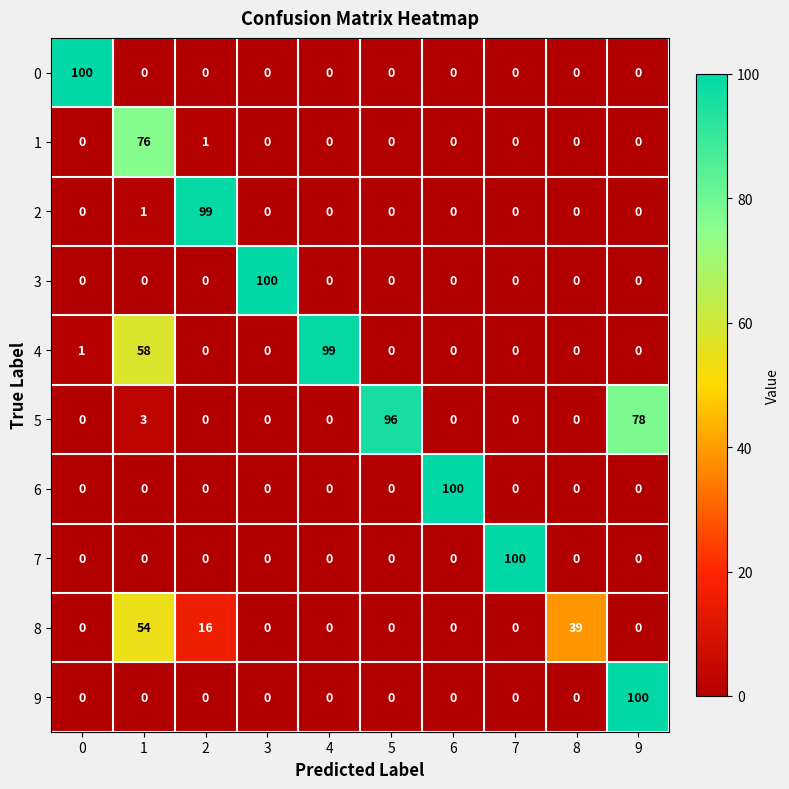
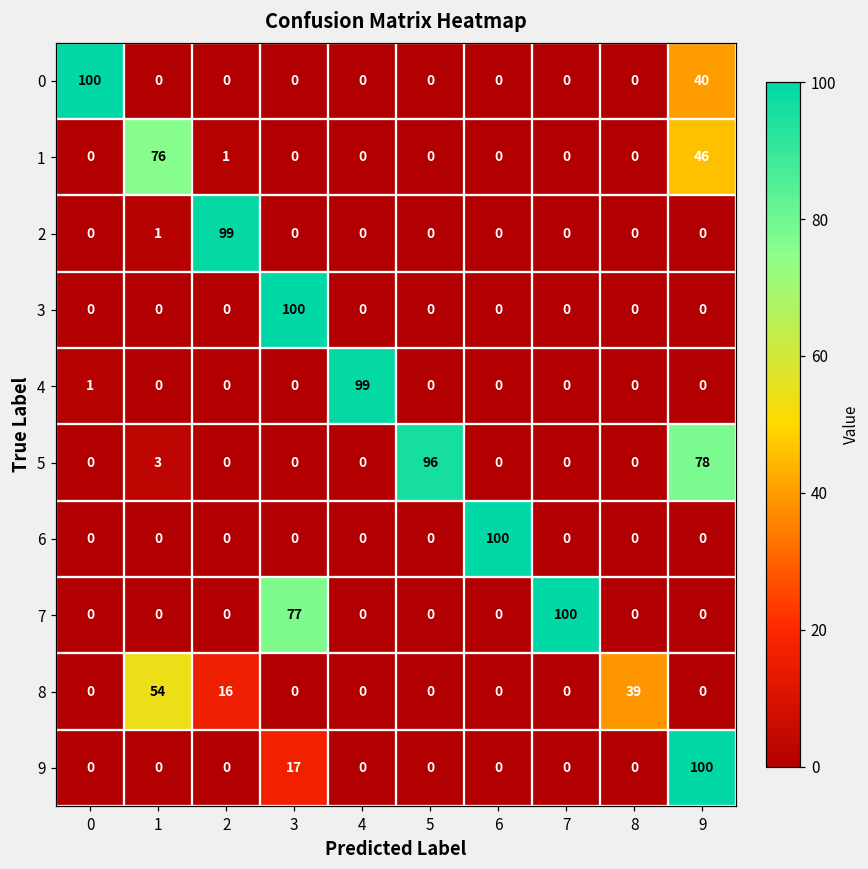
  {
    "0": {
      "0": 100,
      "1": 0,
      "2": 0,
      "3": 0,
      "4": 0,
      "5": 0,
      "6": 0,
      "7": 0,
      "8": 0,
-     "9": 0
+     "9": 40
    },
    "1": {
      "0": 0,
      "1": 76,
      "2": 1,
      "3": 0,
      "4": 0,
      "5": 0,
      "6": 0,
      "7": 0,
      "8": 0,
-     "9": 0
+     "9": 46
    },
    "2": {
      "0": 0,
      "1": 1,
      "2": 99,
      "3": 0,
      "4": 0,
      "5": 0,
      "6": 0,
      "7": 0,
      "8": 0,
      "9": 0
    },
    "3": {
      "0": 0,
      "1": 0,
      "2": 0,
      "3": 100,
      "4": 0,
      "5": 0,
      "6": 0,
      "7": 0,
      "8": 0,
      "9": 0
    },
    "4": {
      "0": 1,
-     "1": 58,
+     "1": 0,
      "2": 0,
      "3": 0,
      "4": 99,
      "5": 0,
      "6": 0,
      "7": 0,
      "8": 0,
      "9": 0
    },
    "5": {
      "0": 0,
      "1": 3,
      "2": 0,
      "3": 0,
      "4": 0,
      "5": 96,
      "6": 0,
      "7": 0,
      "8": 0,
      "9": 78
    },
    "6": {
      "0": 0,
      "1": 0,
      "2": 0,
      "3": 0,
      "4": 0,
      "5": 0,
      "6": 100,
      "7": 0,
      "8": 0,
      "9": 0
    },
    "7": {
      "0": 0,
      "1": 0,
      "2": 0,
-     "3": 0,
+     "3": 77,
      "4": 0,
      "5": 0,
      "6": 0,
      "7": 100,
      "8": 0,
      "9": 0
    },
    "8": {
      "0": 0,
      "1": 54,
      "2": 16,
      "3": 0,
      "4": 0,
      "5": 0,
      "6": 0,
      "7": 0,
      "8": 39,
      "9": 0
    },
    "9": {
      "0": 0,
      "1": 0,
      "2": 0,
-     "3": 0,
+     "3": 17,
      "4": 0,
      "5": 0,
      "6": 0,
      "7": 0,
      "8": 0,
      "9": 100
    }
  }
